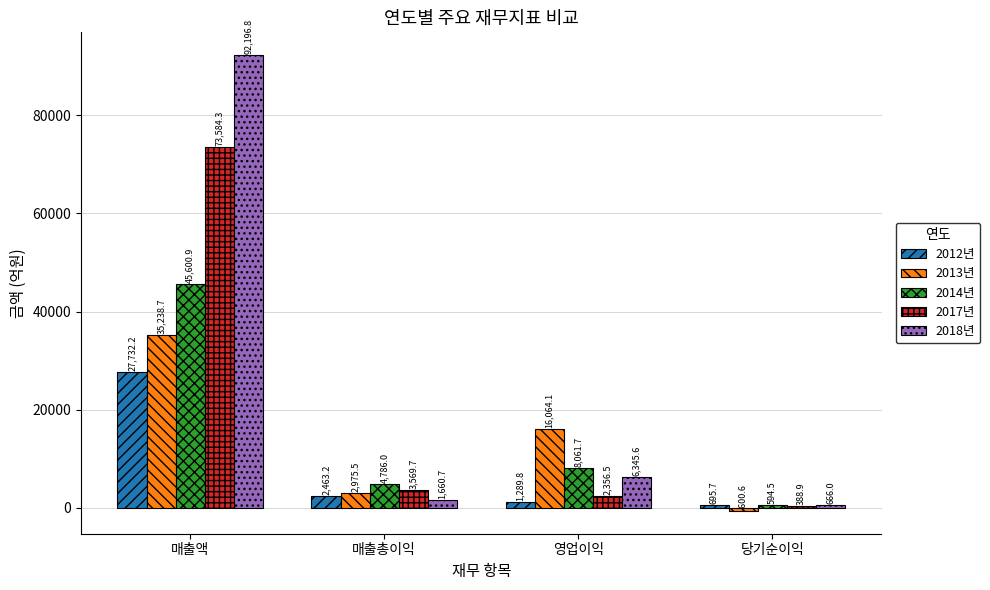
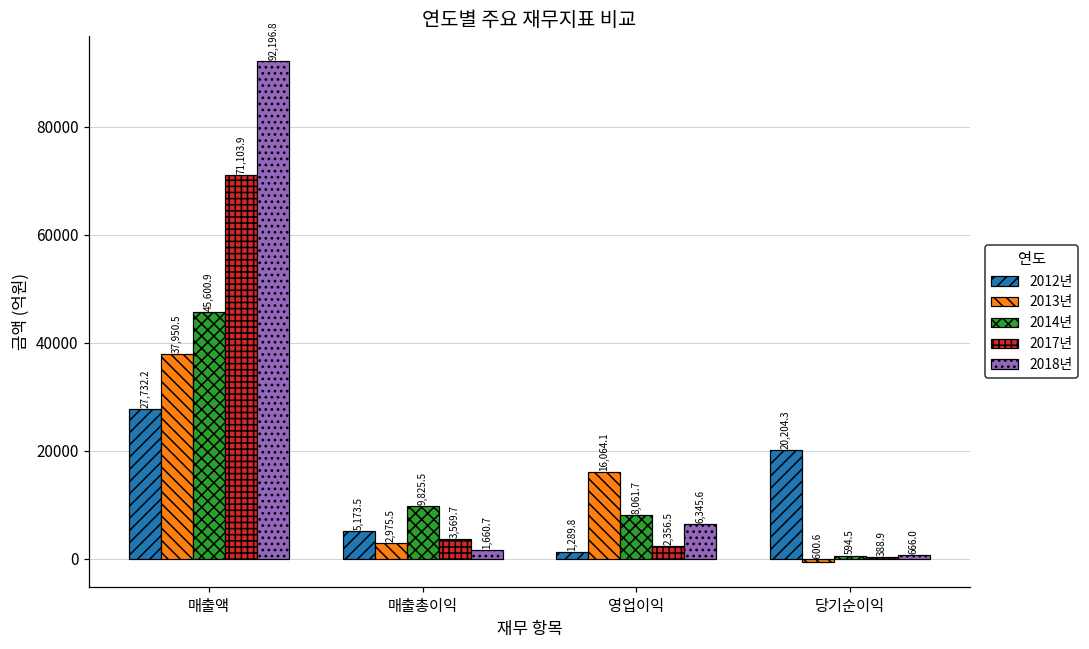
  {
    "2012년": {
      "매출액": "27,732.2",
-     "매출총이익": "2,463.2",
+     "매출총이익": "5,173.5",
      "영업이익": "1,289.8",
-     "당기순이익": "695.7"
+     "당기순이익": "20,204.3"
    },
    "2013년": {
-     "매출액": "35,238.7",
+     "매출액": "37,950.5",
      "매출총이익": "2,975.5",
      "영업이익": "16,064.1",
      "당기순이익": "-600.6"
    },
    "2014년": {
      "매출액": "45,600.9",
-     "매출총이익": "4,786.0",
+     "매출총이익": "9,825.5",
      "영업이익": "8,061.7",
      "당기순이익": "594.5"
    },
    "2017년": {
-     "매출액": "73,584.3",
+     "매출액": "71,103.9",
      "매출총이익": "3,569.7",
      "영업이익": "2,356.5",
      "당기순이익": "388.9"
    },
    "2018년": {
      "매출액": "92,196.8",
      "매출총이익": "1,660.7",
      "영업이익": "6,345.6",
      "당기순이익": "666.0"
    }
  }
